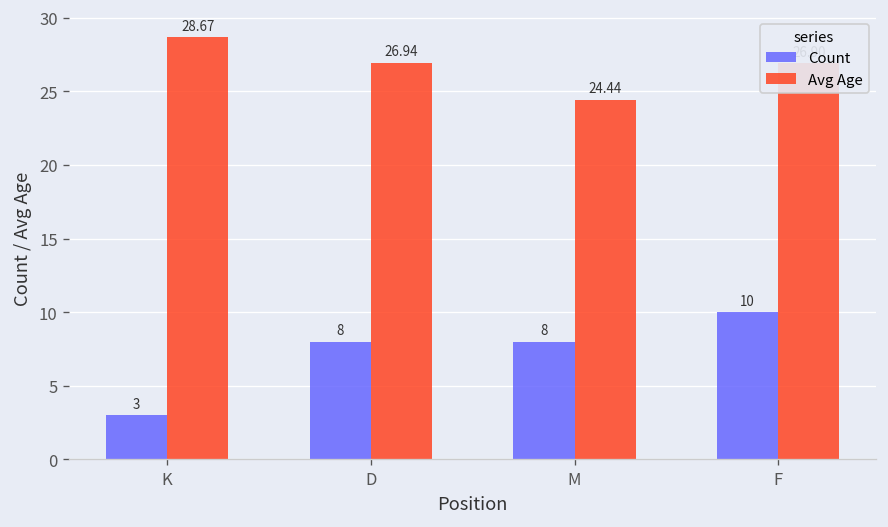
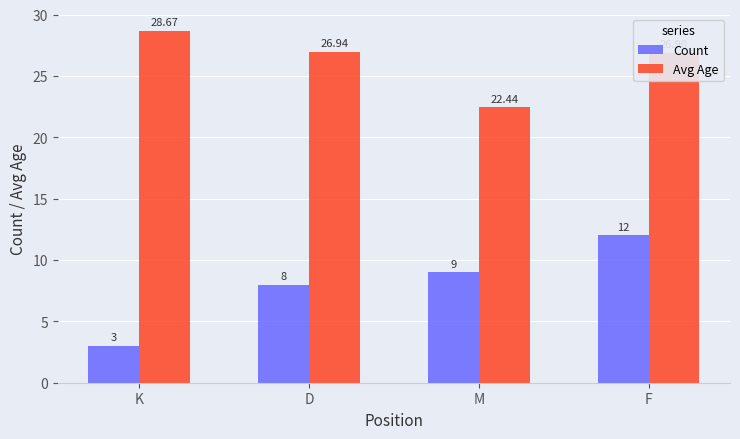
  {
    "Count": {
      "K": 3,
      "D": 8,
-     "M": 8,
-     "F": 10
+     "M": 9,
+     "F": 12
    },
    "Avg Age": {
      "K": 28.67,
      "D": 26.94,
-     "M": 24.44
+     "M": 22.44
    }
  }
